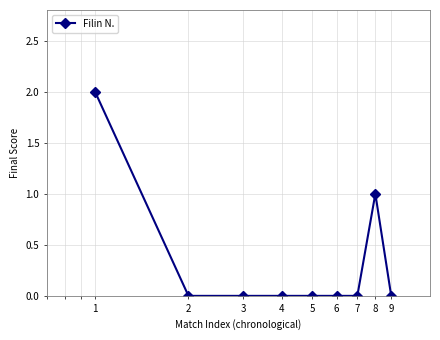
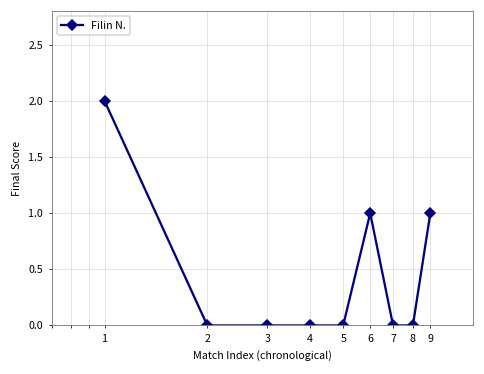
  {
    "1": 2,
    "2": 0,
    "3": 0,
    "4": 0,
    "5": 0,
-   "6": 0,
+   "6": 1,
    "7": 0,
-   "8": 1,
-   "9": 0
+   "8": 0,
+   "9": 1
  }
